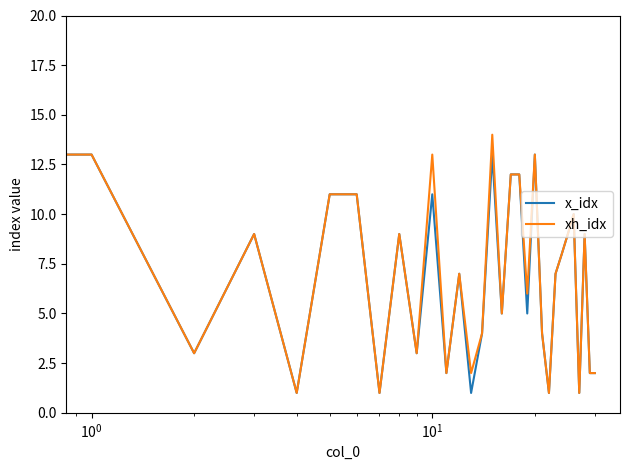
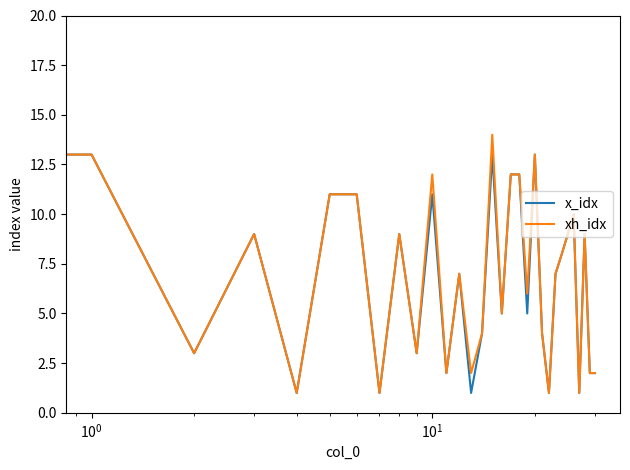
  {
    "x_idx": {
      "10^1": 11
    },
    "xh_idx": {
-     "10^1": 13
+     "10^1": 12
    }
  }
